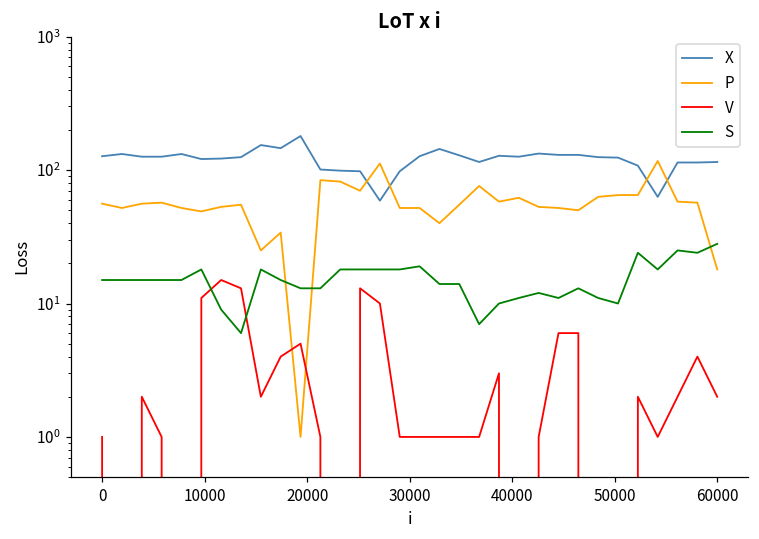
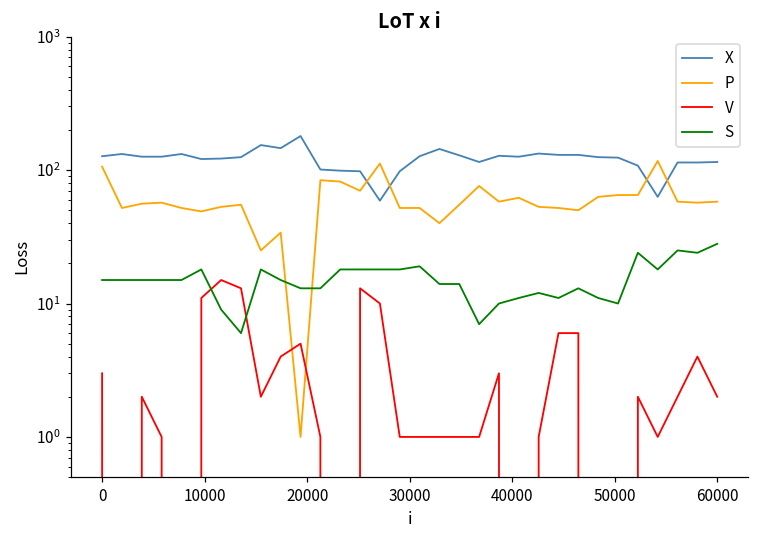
  {
    "X": {
      "0": 130,
      "60000": 120
    },
    "P": {
-     "0": 60,
-     "60000": 18
+     "0": 110,
+     "60000": 60
    },
    "V": {
-     "0": 1,
+     "0": 3,
      "60000": 2
    },
    "S": {
      "0": 15,
      "60000": 28
    }
  }
